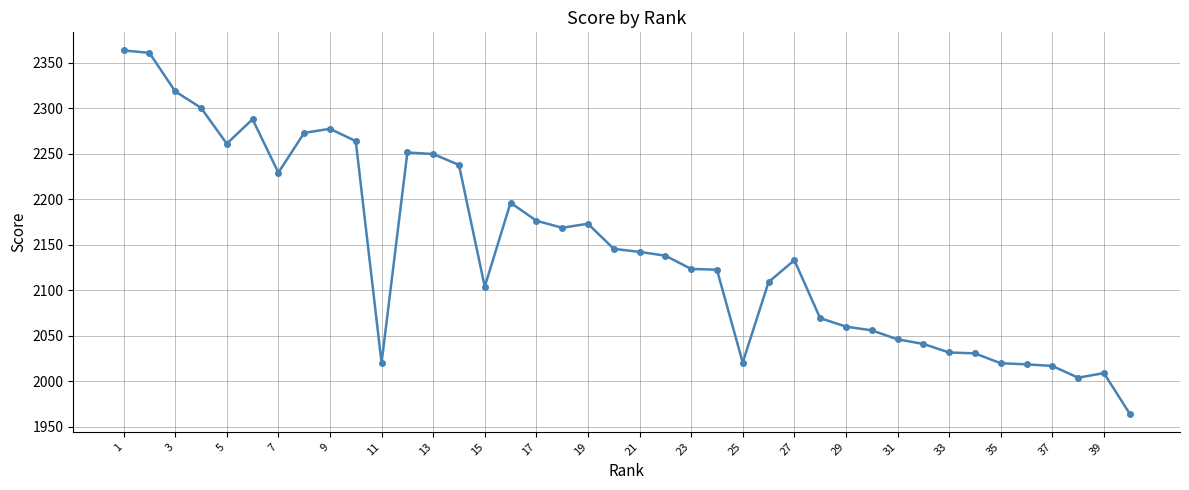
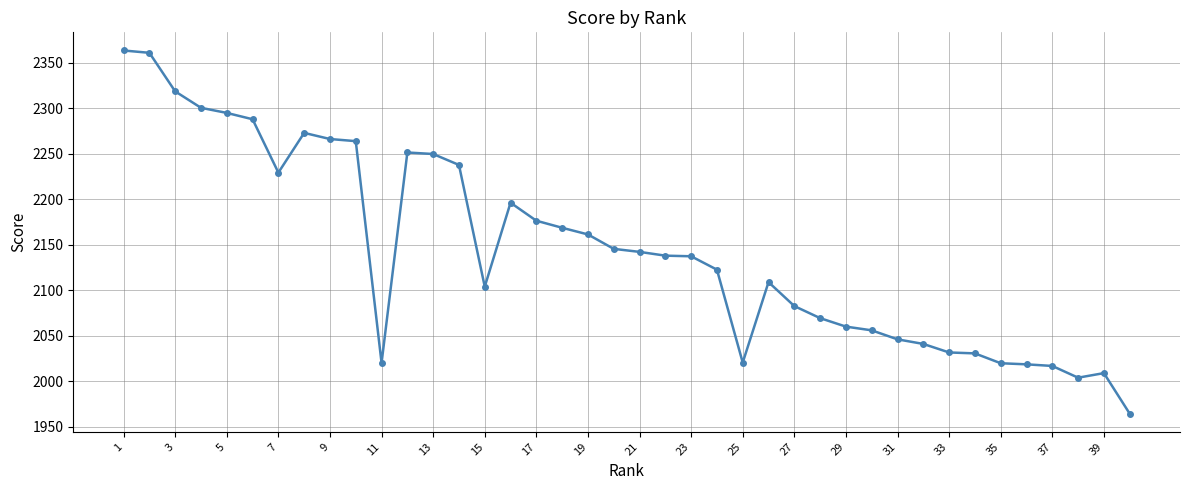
  {
    "1": 2360,
    "3": 2320,
-   "5": 2260,
+   "5": 2290,
    "7": 2230,
-   "9": 2280,
+   "9": 2270,
    "11": 2020,
    "13": 2250,
    "15": 2100,
    "17": 2180,
-   "19": 2170,
+   "19": 2160,
    "21": 2140,
-   "23": 2120,
+   "23": 2140,
    "25": 2020,
-   "27": 2130,
+   "27": 2080,
    "29": 2060,
    "31": 2050,
    "33": 2030,
    "35": 2020,
    "37": 2020,
    "39": 2010
  }
